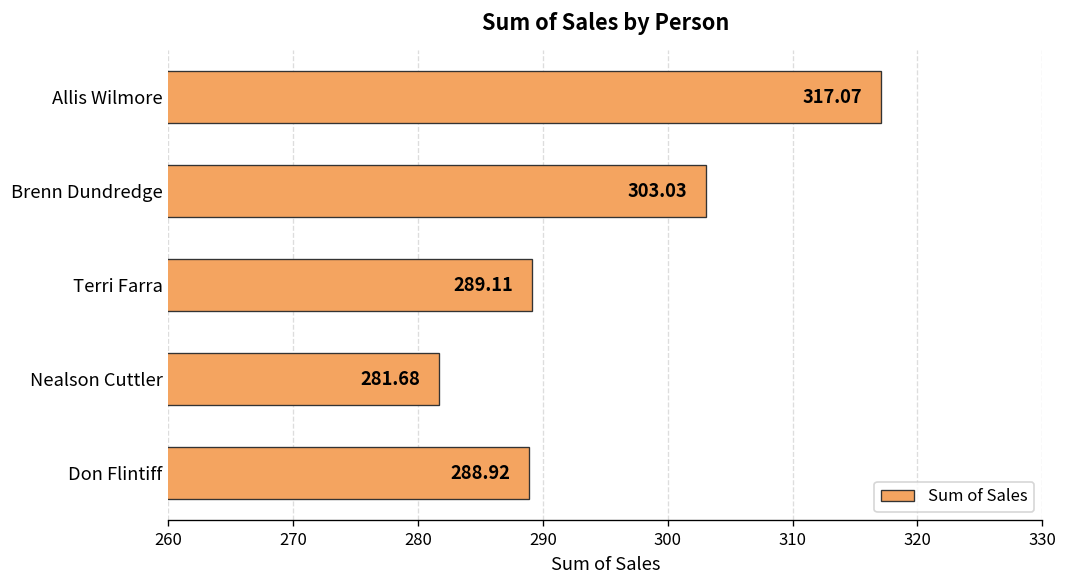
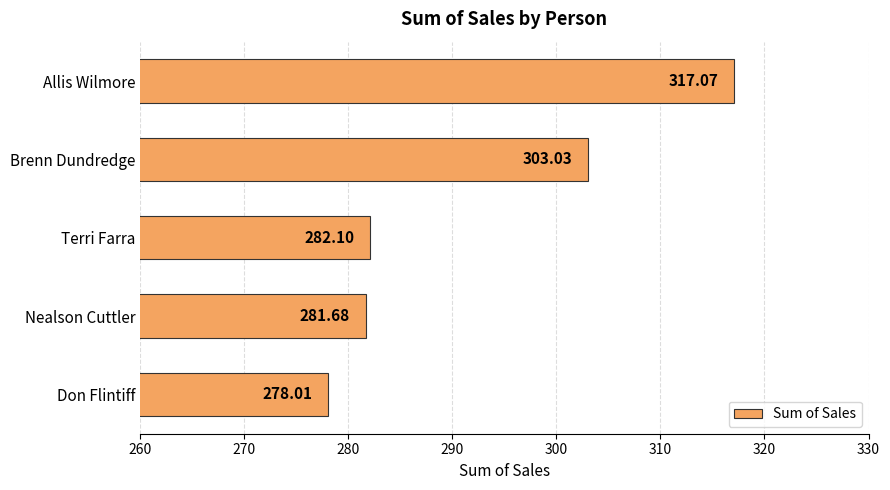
  {
    "Allis Wilmore": 317.07,
    "Brenn Dundredge": 303.03,
-   "Terri Farra": 289.11,
+   "Terri Farra": 282.10,
    "Nealson Cuttler": 281.68,
-   "Don Flintiff": 288.92
+   "Don Flintiff": 278.01
  }
